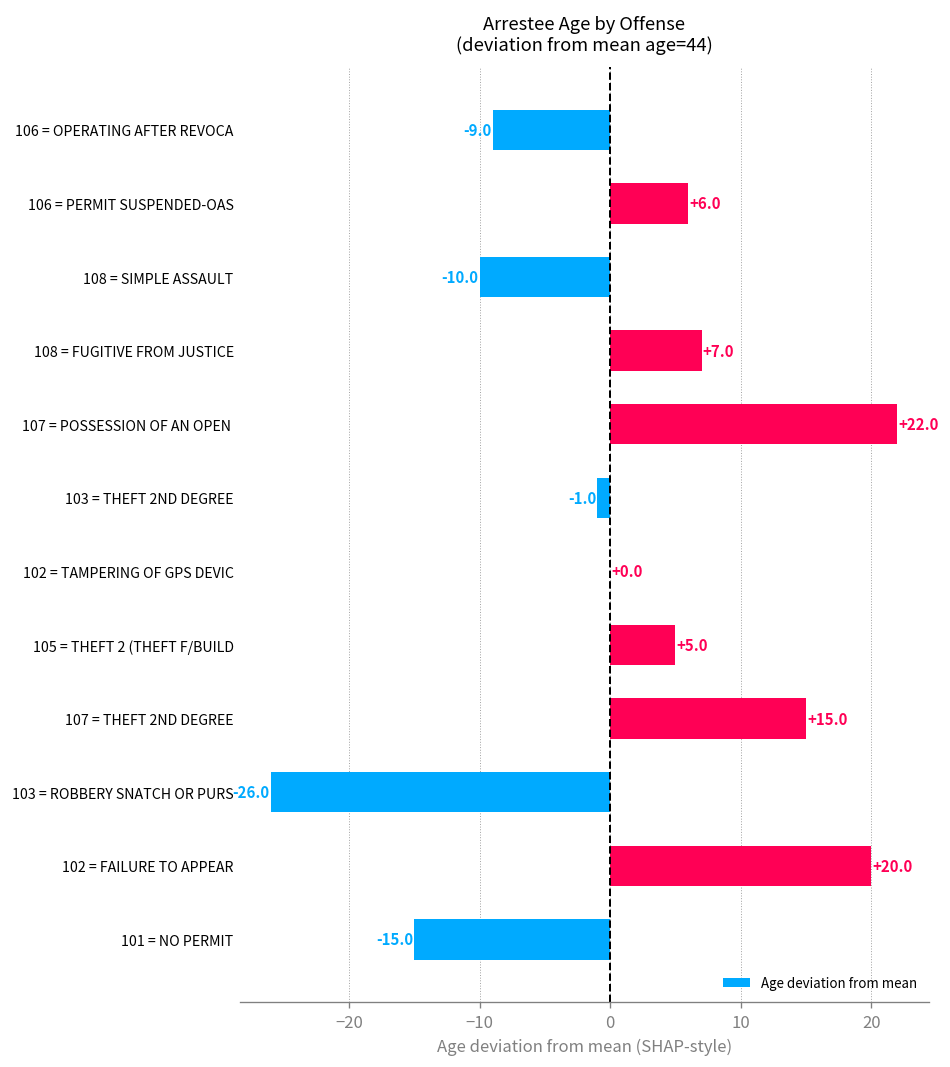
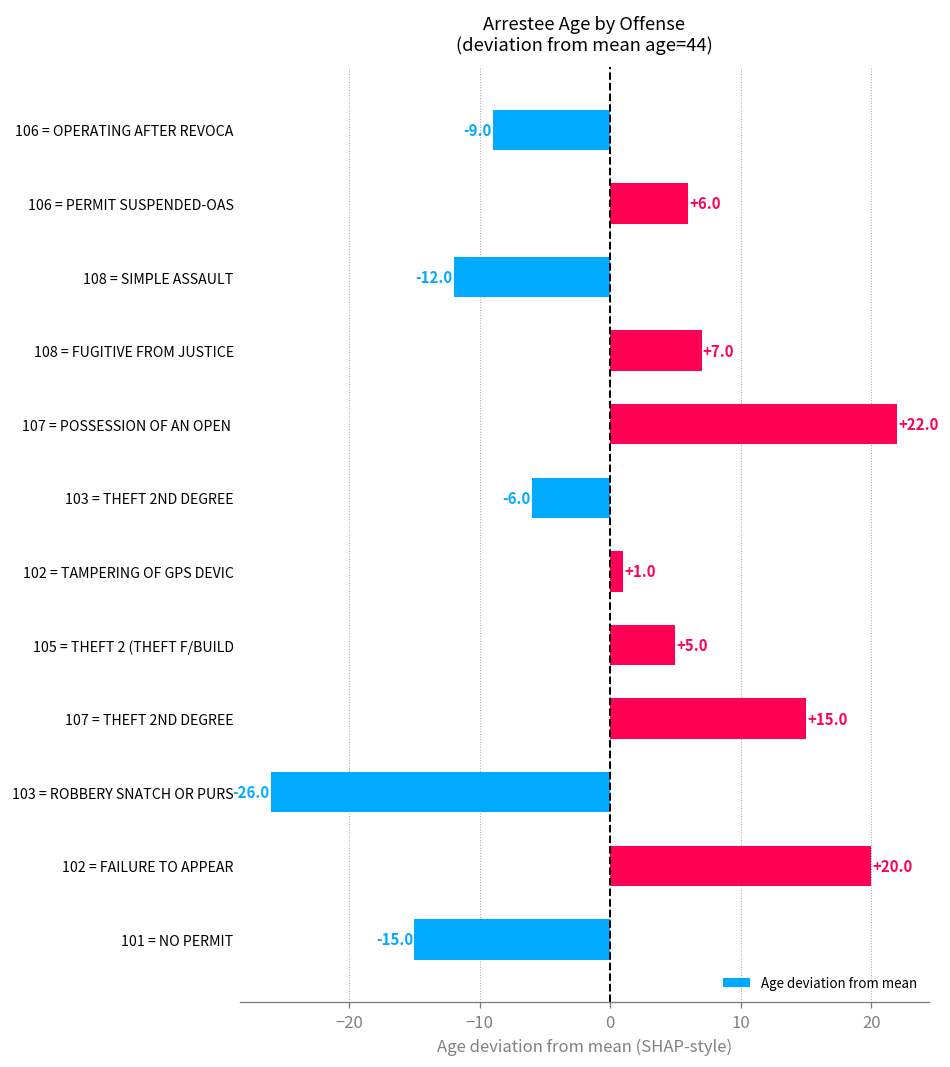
  {
    "106 = OPERATING AFTER REVOCA": "-9.0",
    "106 = PERMIT SUSPENDED-OAS": "+6.0",
-   "108 = SIMPLE ASSAULT": "-10.0",
+   "108 = SIMPLE ASSAULT": "-12.0",
    "108 = FUGITIVE FROM JUSTICE": "+7.0",
    "107 = POSSESSION OF AN OPEN": "+22.0",
-   "103 = THEFT 2ND DEGREE": "-1.0",
-   "102 = TAMPERING OF GPS DEVIC": "+0.0",
+   "103 = THEFT 2ND DEGREE": "-6.0",
+   "102 = TAMPERING OF GPS DEVIC": "+1.0",
    "105 = THEFT 2 (THEFT F/BUILD": "+5.0",
    "107 = THEFT 2ND DEGREE": "+15.0",
    "103 = ROBBERY SNATCH OR PURS": "-26.0",
    "102 = FAILURE TO APPEAR": "+20.0",
    "101 = NO PERMIT": "-15.0"
  }
